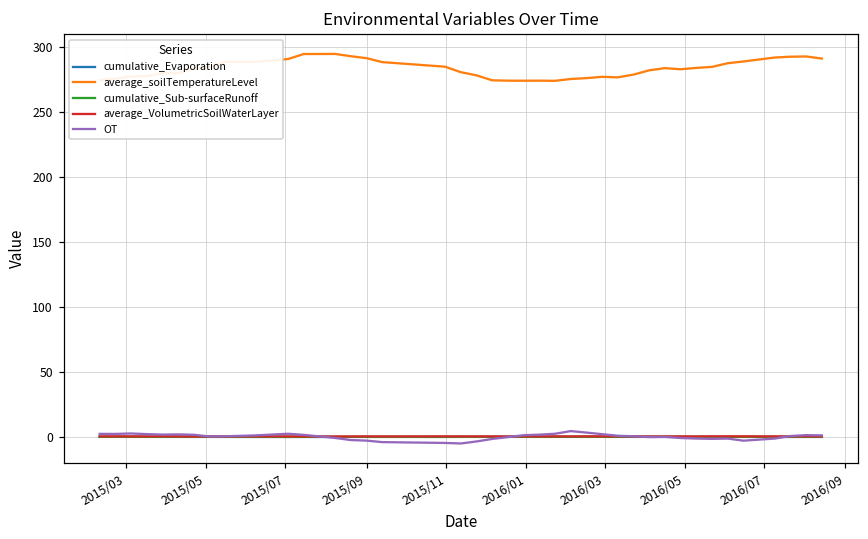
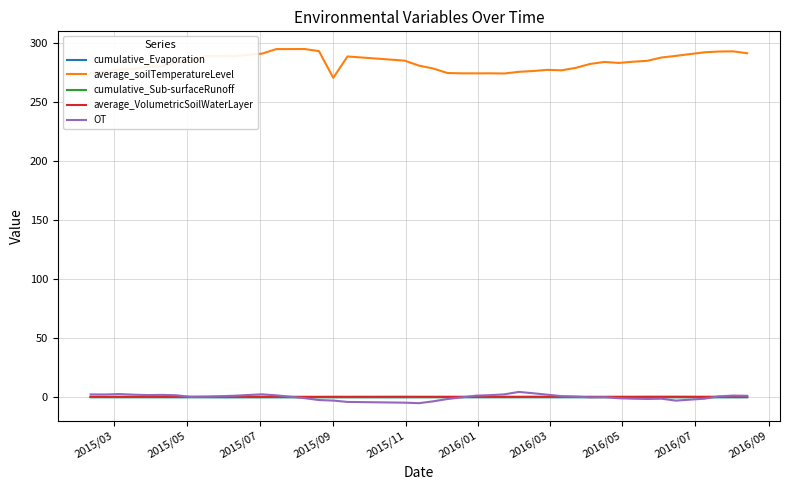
  {
    "average_VolumetricSoilWaterLayer": {
      "2015/09": 0
    },
    "average_soilTemperatureLevel": {
-     "2015/09": 292
+     "2015/09": 270
    },
    "OT": {
      "2015/09": -3
    }
  }
